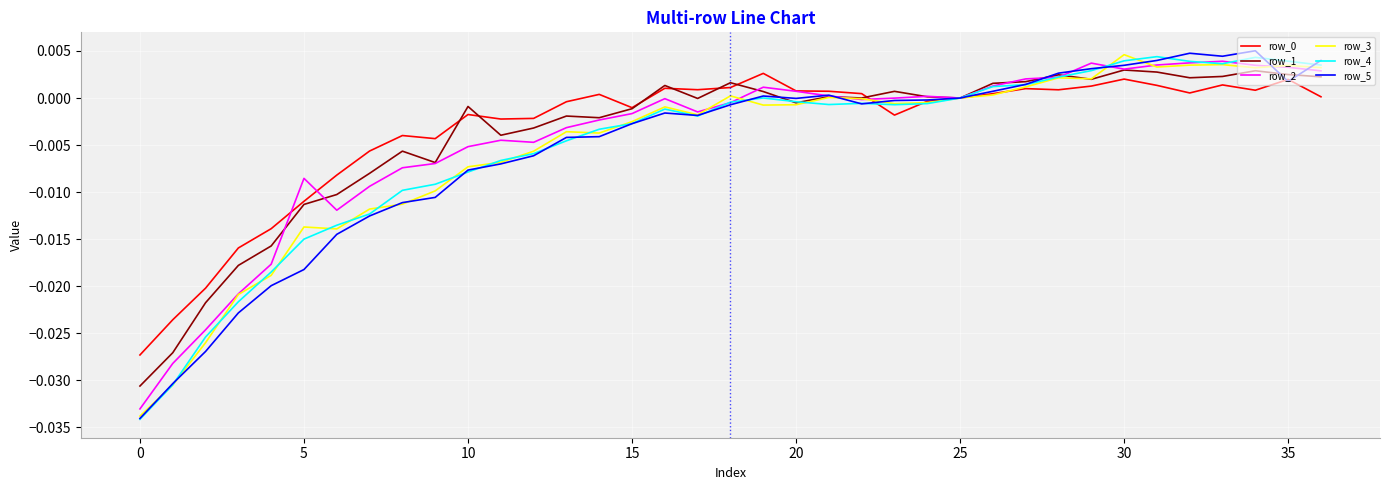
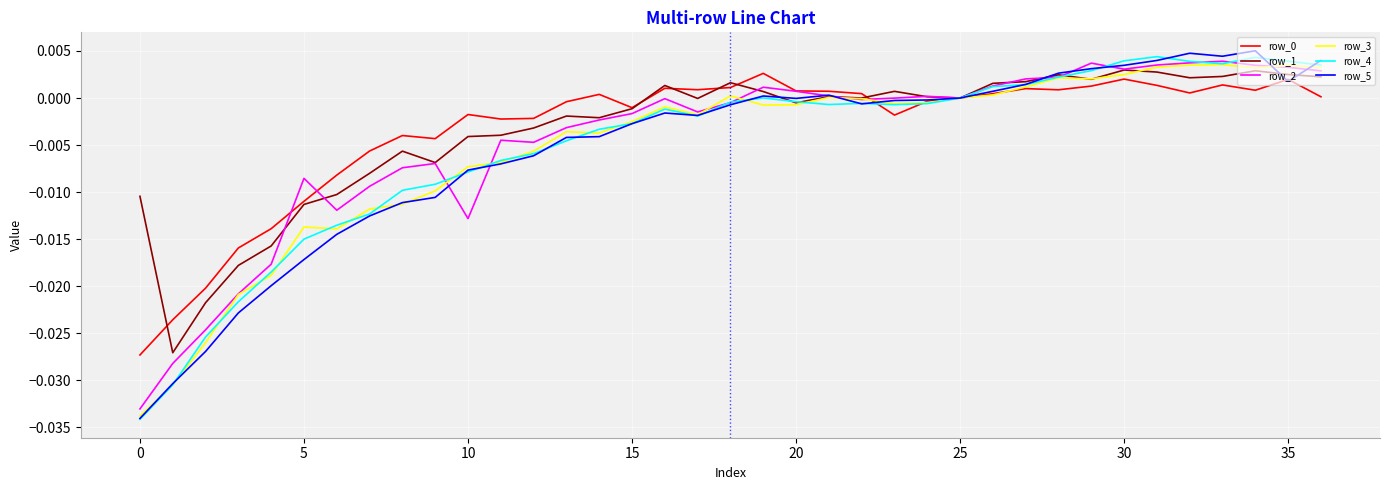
  {
    "row_0": {
      "0": -0.027,
      "5": -0.011,
      "10": -0.002,
      "30": 0.002
    },
    "row_1": {
-     "0": -0.031,
+     "0": -0.010,
      "5": -0.011,
-     "10": -0.001
+     "10": -0.004
    },
    "row_2": {
      "0": -0.033,
      "5": -0.009,
-     "10": -0.005,
+     "10": -0.013,
      "15": -0.002
    },
    "row_3": {
      "5": -0.014,
      "10": -0.007,
-     "30": 0.005
+     "30": 0.002
    },
    "row_4": {
      "5": -0.015,
      "30": 0.004
    },
    "row_5": {
-     "5": -0.018,
+     "5": -0.017,
      "20": 0.000,
      "30": 0.003
    }
  }
